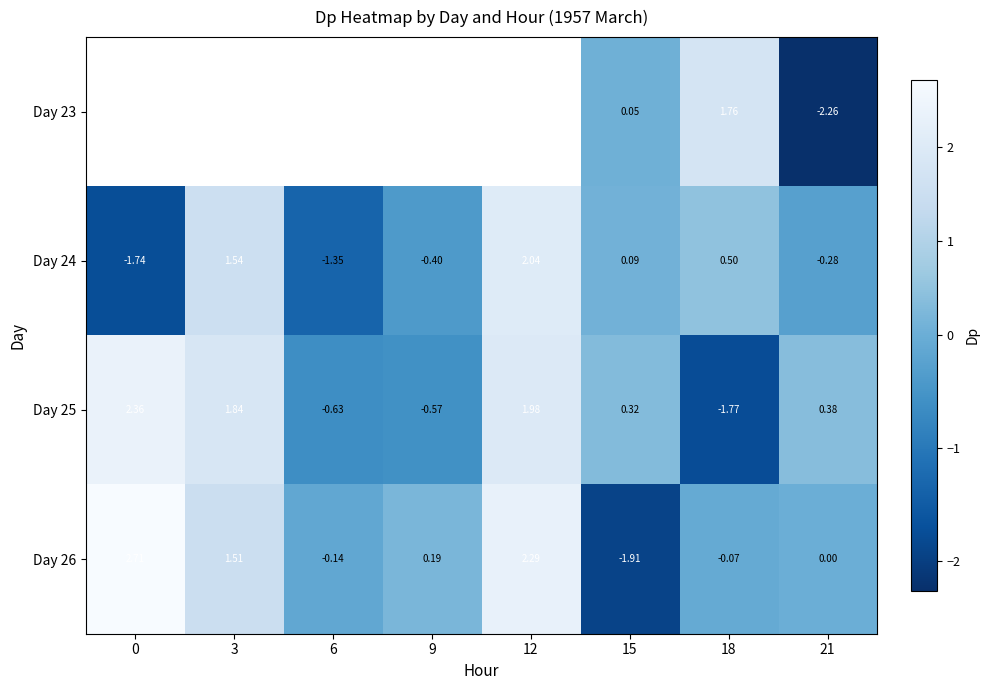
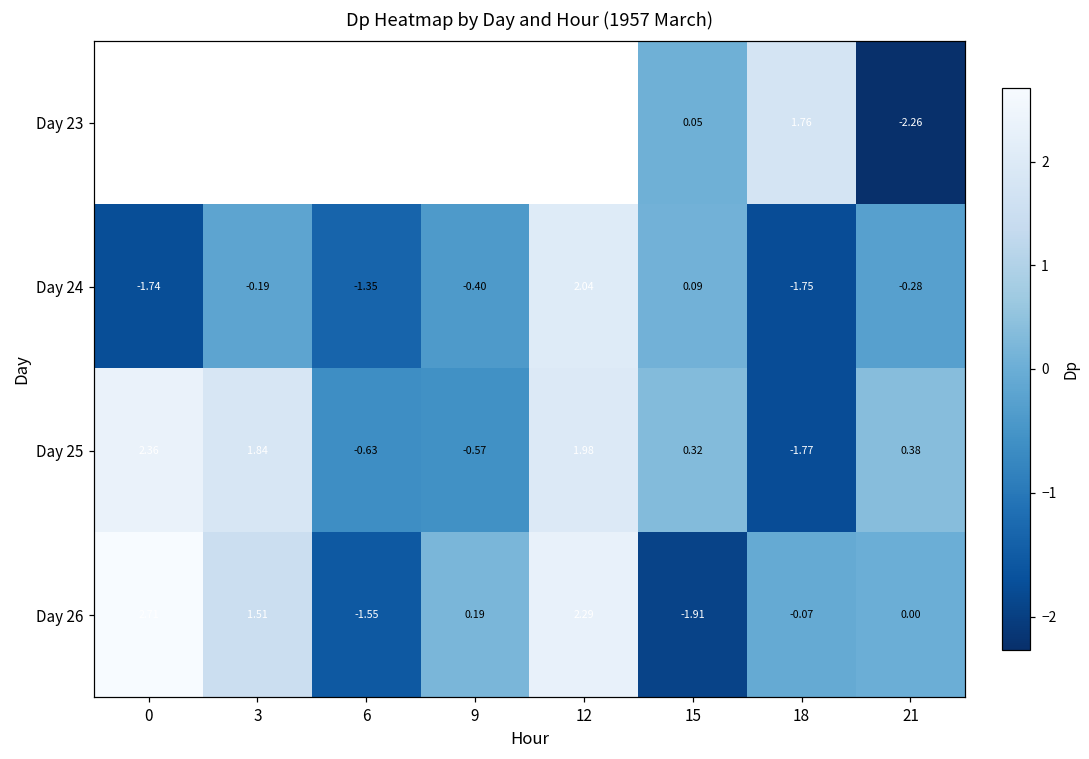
  {
    "Day 23": {
      "15": 0.05,
      "21": -2.26
    },
    "Day 24": {
      "0": -1.74,
-     "3": 1.54,
+     "3": -0.19,
      "6": -1.35,
      "9": -0.40,
      "15": 0.09,
-     "18": 0.50,
+     "18": -1.75,
      "21": -0.28
    },
    "Day 25": {
      "6": -0.63,
      "9": -0.57,
      "15": 0.32,
      "18": -1.77,
      "21": 0.38
    },
    "Day 26": {
      "3": 1.51,
-     "6": -0.14,
+     "6": -1.55,
      "9": 0.19,
      "15": -1.91,
      "18": -0.07,
      "21": 0.00
    }
  }
